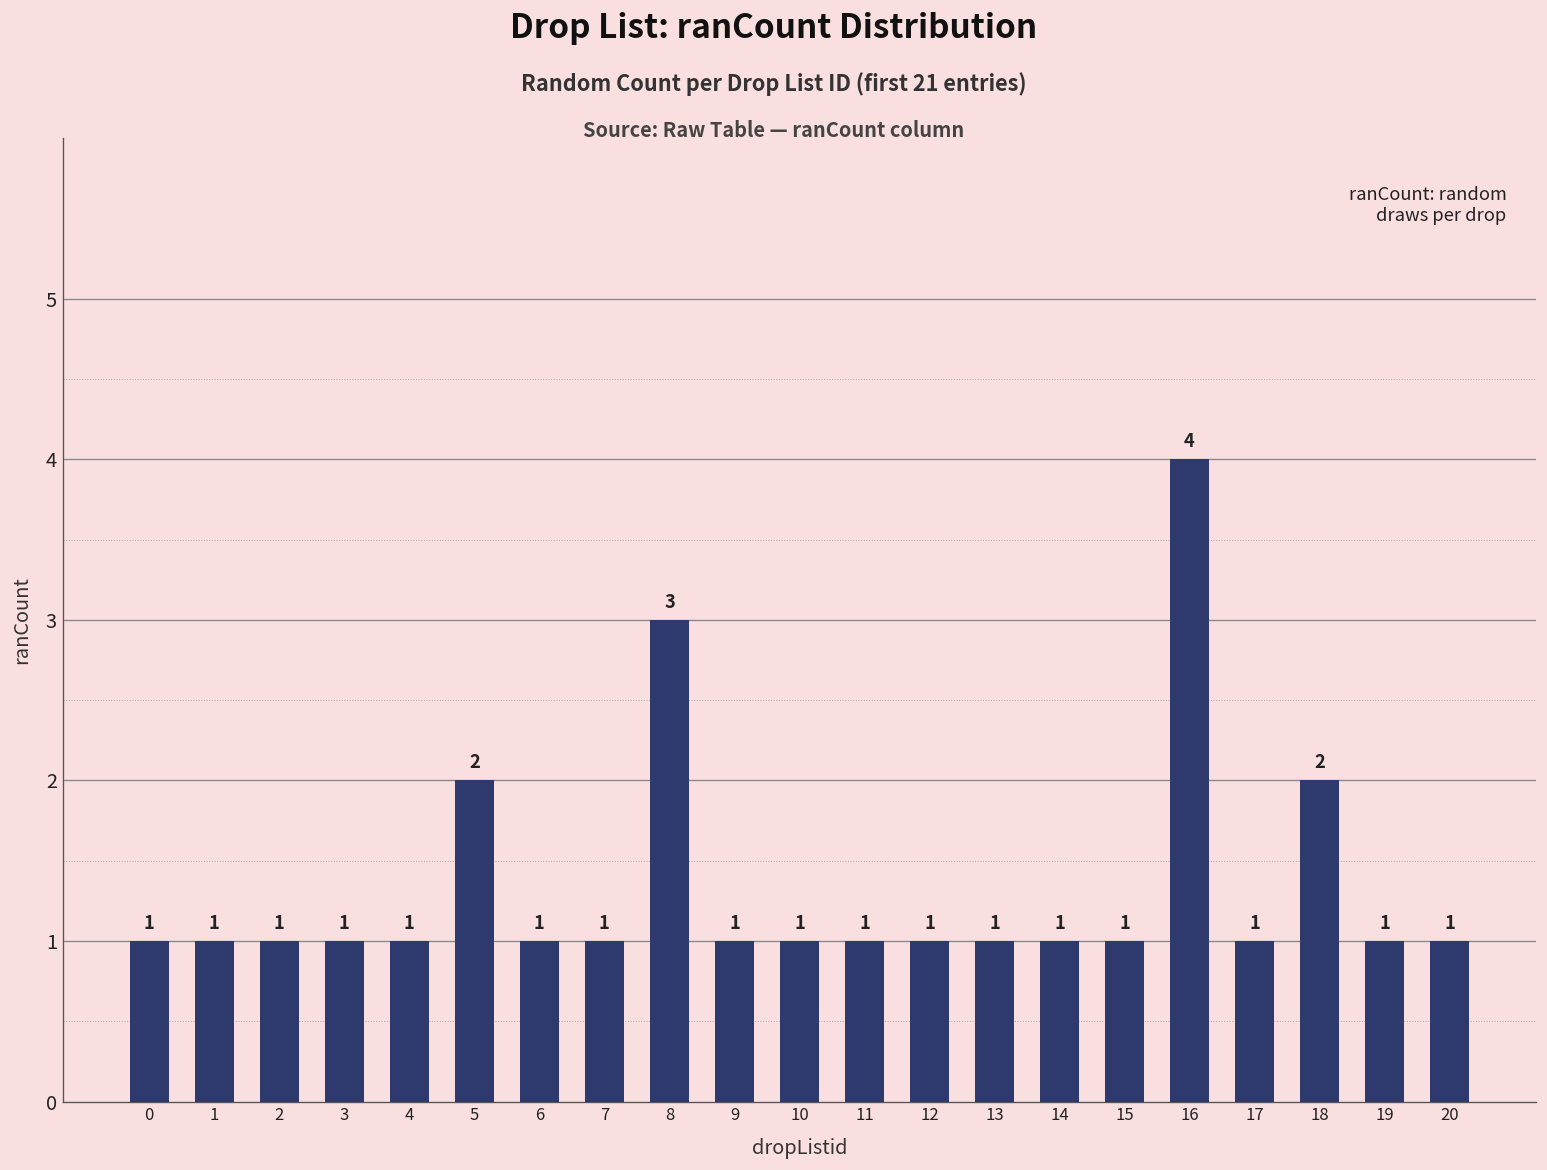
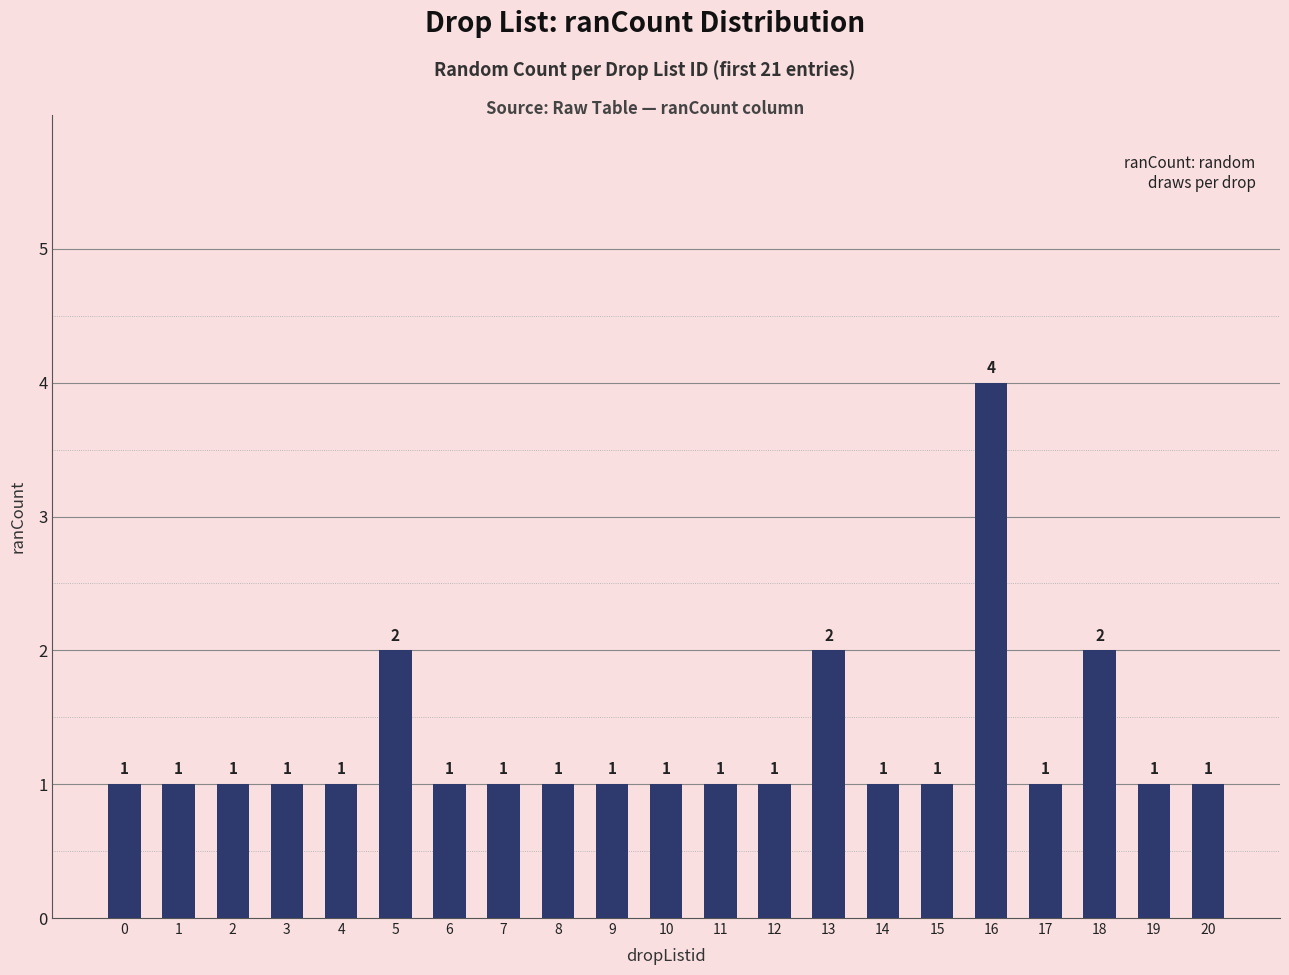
  {
    "0": 1,
    "1": 1,
    "2": 1,
    "3": 1,
    "4": 1,
    "5": 2,
    "6": 1,
    "7": 1,
-   "8": 3,
+   "8": 1,
    "9": 1,
    "10": 1,
    "11": 1,
    "12": 1,
-   "13": 1,
+   "13": 2,
    "14": 1,
    "15": 1,
    "16": 4,
    "17": 1,
    "18": 2,
    "19": 1,
    "20": 1
  }
